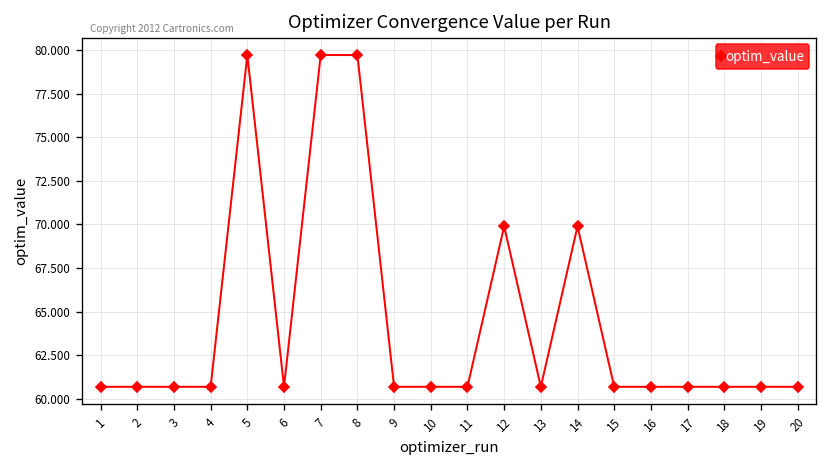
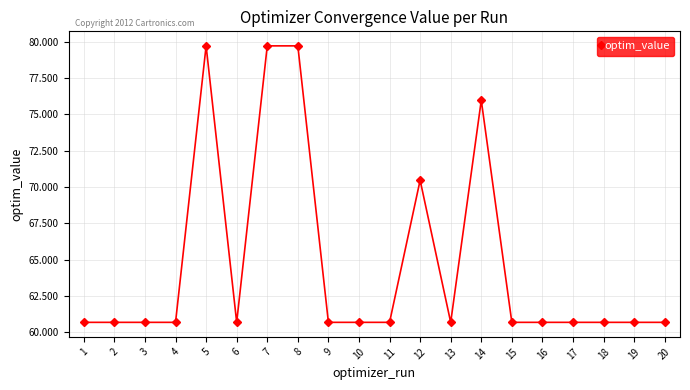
  {
    "1": 60.7,
    "2": 60.7,
    "3": 60.7,
    "4": 60.7,
    "6": 60.7,
    "7": 79.7,
    "8": 79.7,
    "9": 60.7,
    "10": 60.7,
    "11": 60.7,
-   "12": 69.9,
+   "12": 70.5,
    "13": 60.7,
-   "14": 69.9,
+   "14": 76.0,
    "15": 60.7,
    "16": 60.7,
    "17": 60.7,
    "18": 60.7,
    "19": 60.7,
    "20": 60.7
  }
